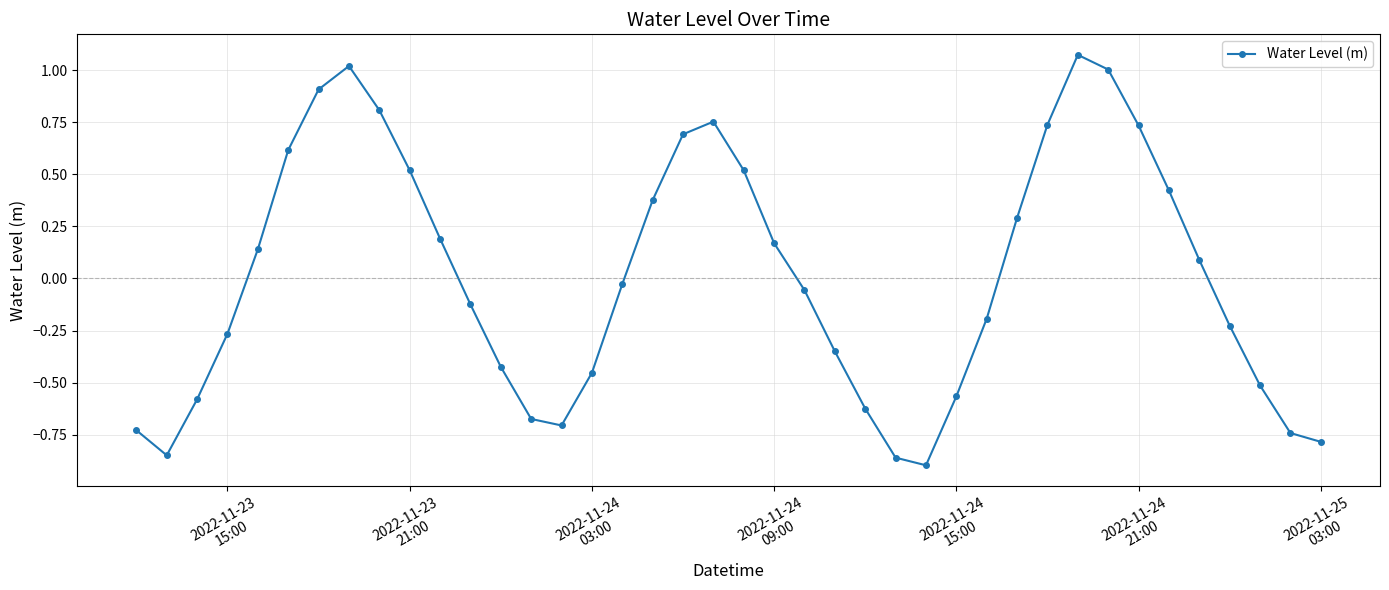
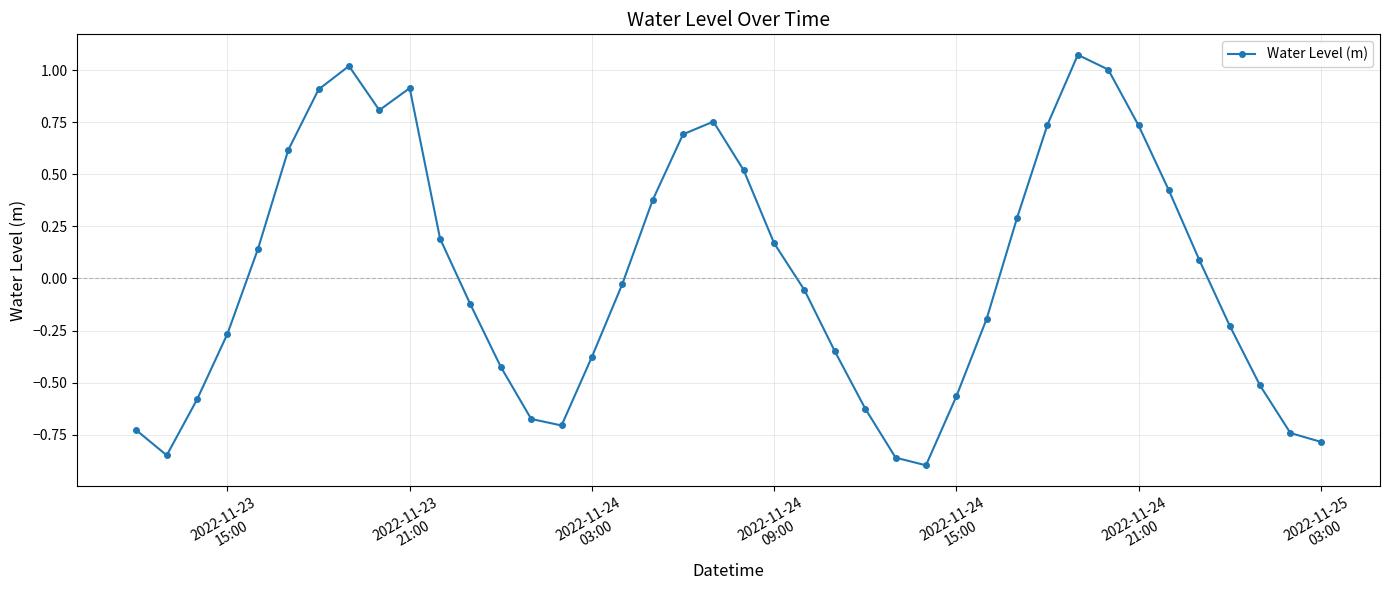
  {
    "2022-11-23 15:00": -0.27,
-   "2022-11-23 21:00": 0.52,
-   "2022-11-24 03:00": -0.45,
+   "2022-11-23 21:00": 0.91,
+   "2022-11-24 03:00": -0.38,
    "2022-11-24 09:00": 0.17,
    "2022-11-24 15:00": -0.57,
    "2022-11-24 21:00": 0.73,
    "2022-11-25 03:00": -0.78
  }
